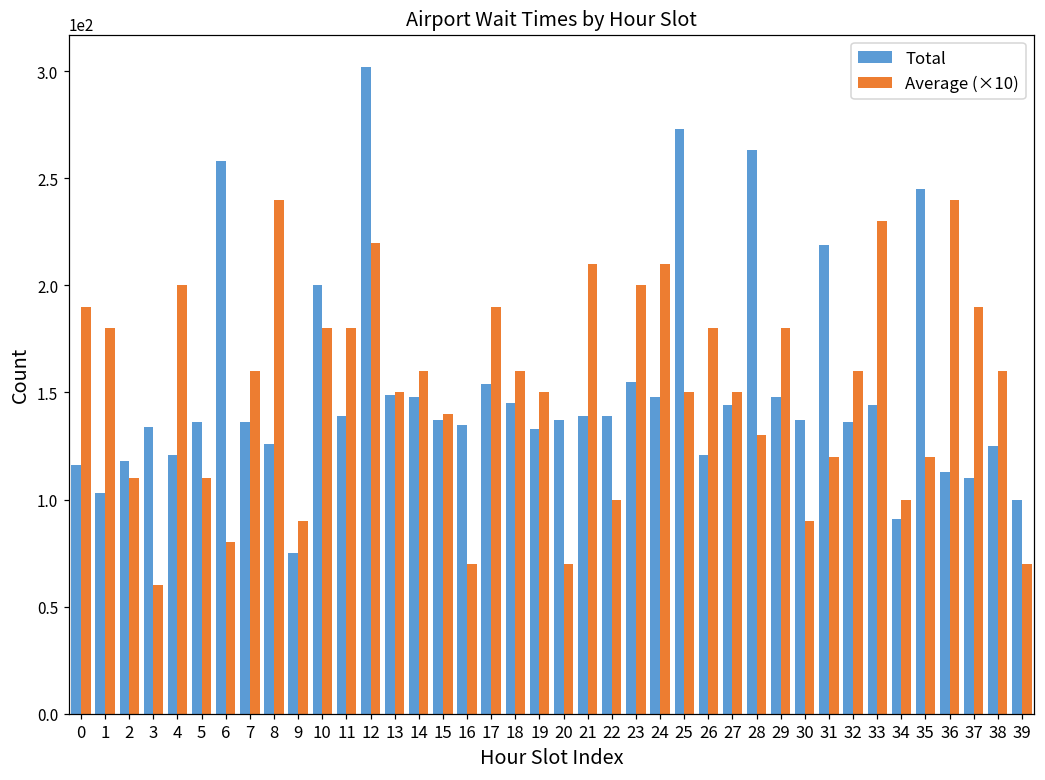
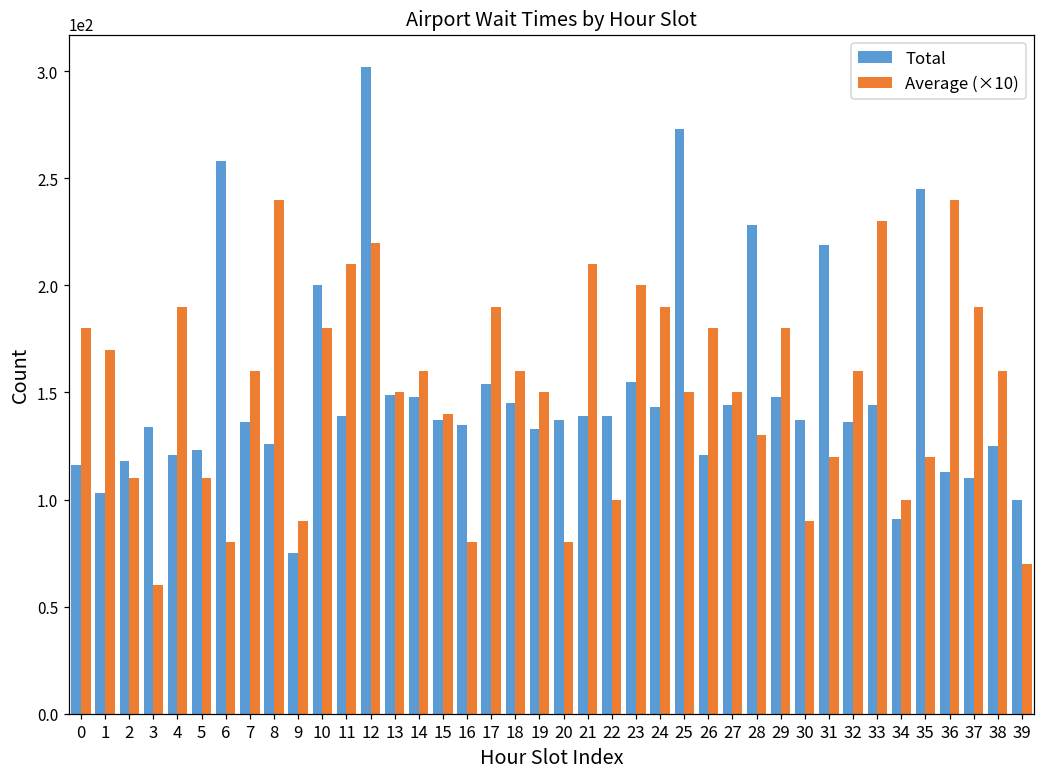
  {
    "Total": {
      "0": 116,
      "1": 103,
      "2": 118,
      "3": 134,
      "4": 121,
-     "5": 136,
+     "5": 123,
      "6": 258,
      "7": 136,
      "8": 126,
      "9": 75,
      "10": 200,
      "11": 139,
      "12": 302,
      "13": 149,
      "14": 148,
      "15": 137,
      "16": 135,
      "17": 154,
      "18": 145,
      "19": 133,
      "20": 137,
      "21": 139,
      "22": 139,
      "23": 155,
-     "24": 148,
+     "24": 143,
      "25": 273,
      "26": 121,
      "27": 144,
-     "28": 263,
+     "28": 228,
      "29": 148,
      "30": 137,
      "31": 219,
      "32": 136,
      "33": 144,
      "34": 91,
      "35": 245,
      "36": 113,
      "37": 110,
      "38": 125,
      "39": 100
    },
    "Average (×10)": {
-     "0": 190,
-     "1": 180,
+     "0": 180,
+     "1": 170,
      "2": 110,
      "3": 60,
-     "4": 200,
+     "4": 190,
      "5": 110,
      "6": 80,
      "7": 160,
      "8": 240,
      "9": 90,
      "10": 180,
-     "11": 180,
+     "11": 210,
      "12": 220,
      "13": 150,
      "14": 160,
      "15": 140,
-     "16": 70,
+     "16": 80,
      "17": 190,
      "18": 160,
      "19": 150,
-     "20": 70,
+     "20": 80,
      "21": 210,
      "22": 100,
      "23": 200,
-     "24": 210,
+     "24": 190,
      "25": 150,
      "26": 180,
      "27": 150,
      "28": 130,
      "29": 180,
      "30": 90,
      "31": 120,
      "32": 160,
      "33": 230,
      "34": 100,
      "35": 120,
      "36": 240,
      "37": 190,
      "38": 160,
      "39": 70
    }
  }
